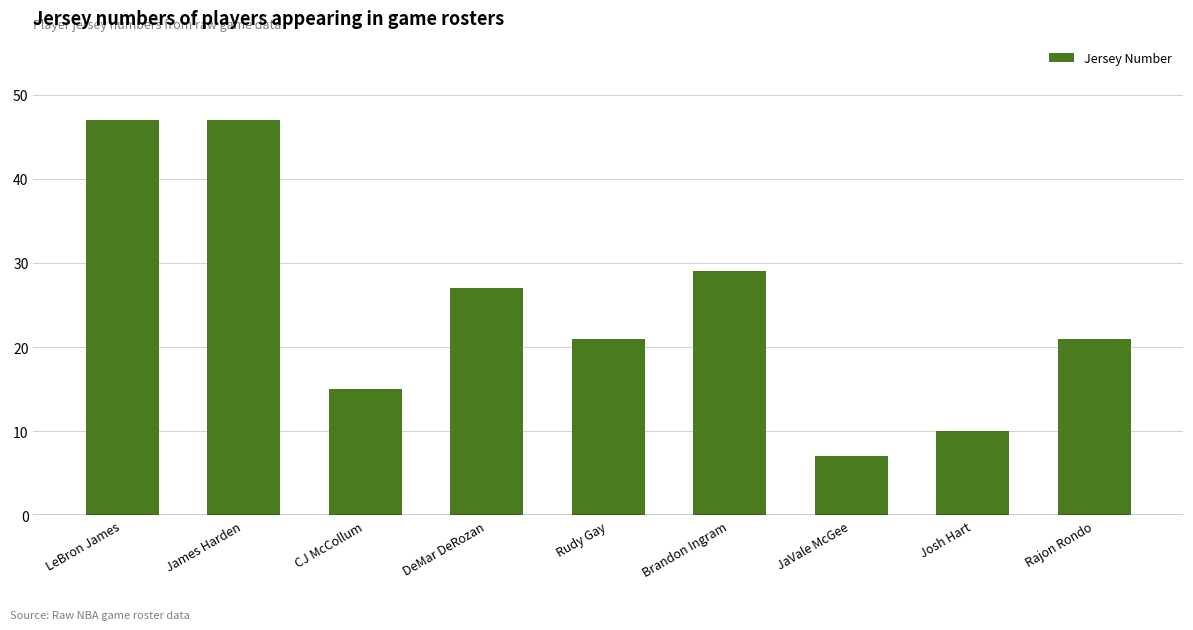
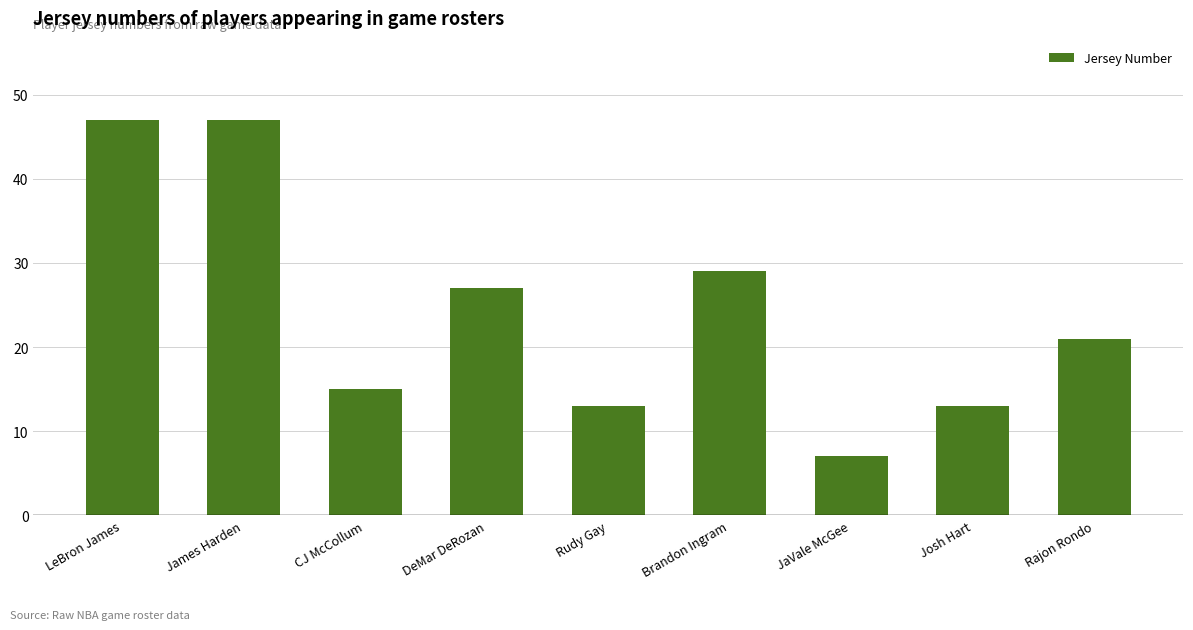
  {
    "LeBron James": 47,
    "James Harden": 47,
    "CJ McCollum": 15,
    "DeMar DeRozan": 27,
-   "Rudy Gay": 21,
+   "Rudy Gay": 13,
    "Brandon Ingram": 29,
    "JaVale McGee": 7,
-   "Josh Hart": 10,
+   "Josh Hart": 13,
    "Rajon Rondo": 21
  }
